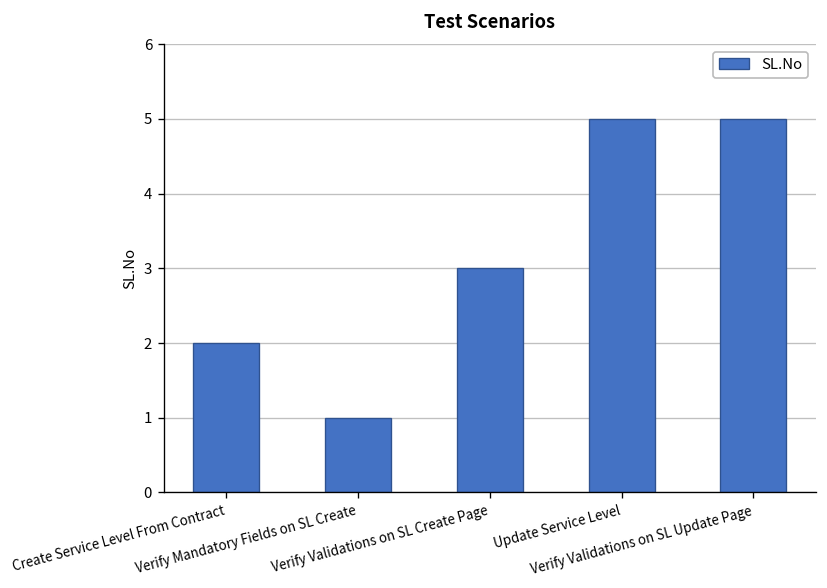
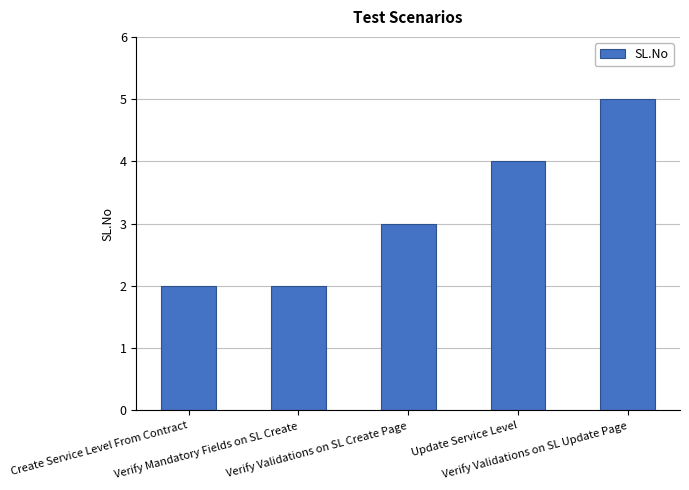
  {
    "Create Service Level From Contract": 2,
-   "Verify Mandatory Fields on SL Create": 1,
+   "Verify Mandatory Fields on SL Create": 2,
    "Verify Validations on SL Create Page": 3,
-   "Update Service Level": 5,
+   "Update Service Level": 4,
    "Verify Validations on SL Update Page": 5
  }
